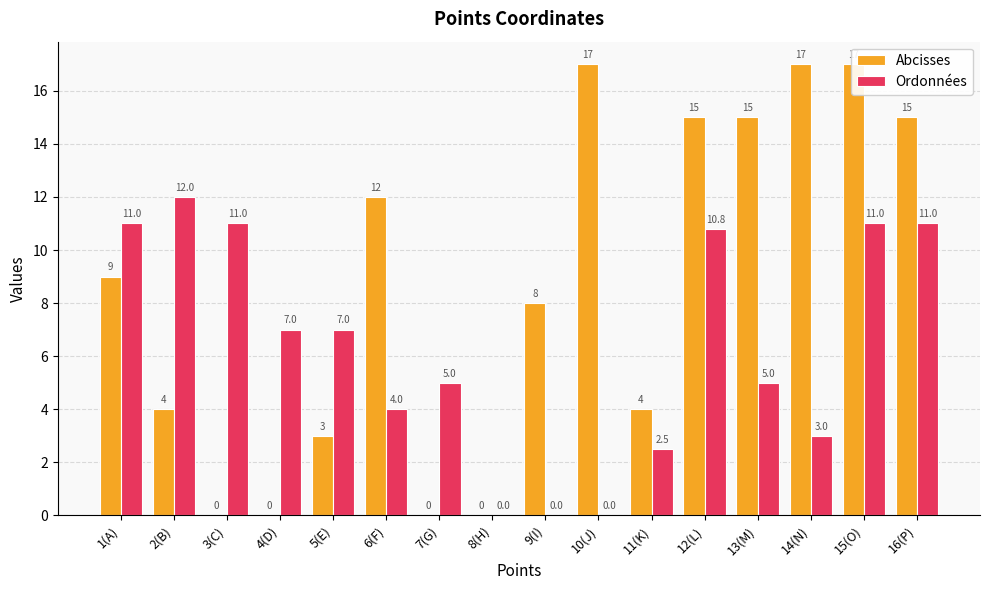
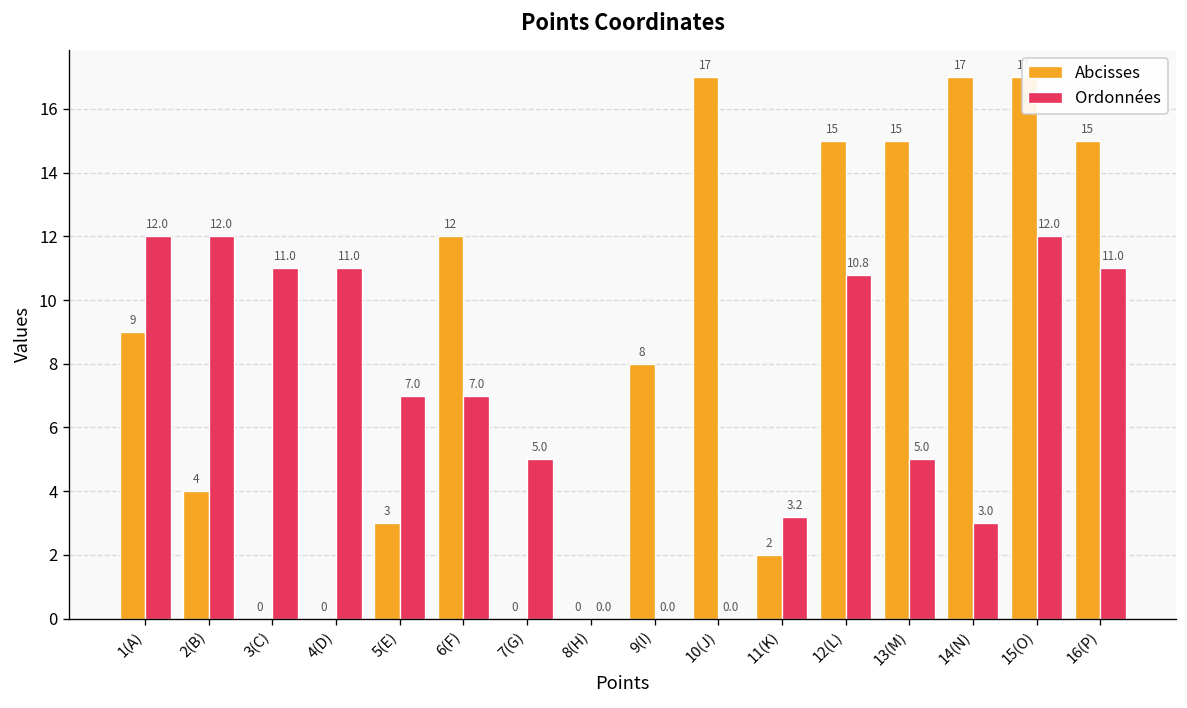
  {
    "Abcisses": {
      "1(A)": 9,
      "2(B)": 4,
      "3(C)": 0,
      "4(D)": 0,
      "5(E)": 3,
      "6(F)": 12,
      "7(G)": 0,
      "8(H)": 0,
      "9(I)": 8,
      "10(J)": 17,
-     "11(K)": 4,
+     "11(K)": 2,
      "12(L)": 15,
      "13(M)": 15,
      "14(N)": 17,
      "16(P)": 15
    },
    "Ordonnées": {
-     "1(A)": 11.0,
+     "1(A)": 12.0,
      "2(B)": 12.0,
      "3(C)": 11.0,
-     "4(D)": 7.0,
+     "4(D)": 11.0,
      "5(E)": 7.0,
-     "6(F)": 4.0,
+     "6(F)": 7.0,
      "7(G)": 5.0,
      "8(H)": 0.0,
      "9(I)": 0.0,
      "10(J)": 0.0,
-     "11(K)": 2.5,
+     "11(K)": 3.2,
      "12(L)": 10.8,
      "13(M)": 5.0,
      "14(N)": 3.0,
-     "15(O)": 11.0,
+     "15(O)": 12.0,
      "16(P)": 11.0
    }
  }
